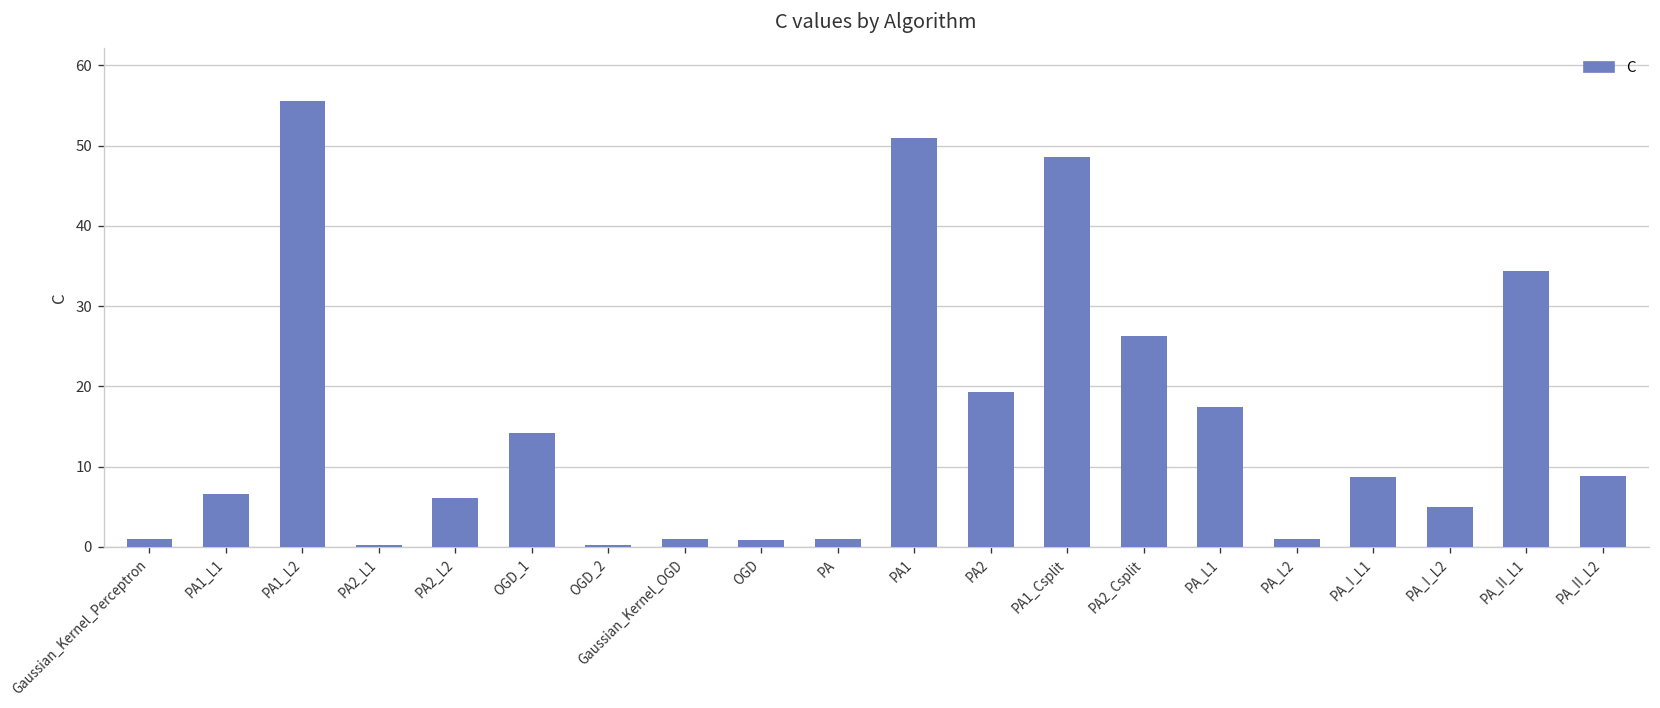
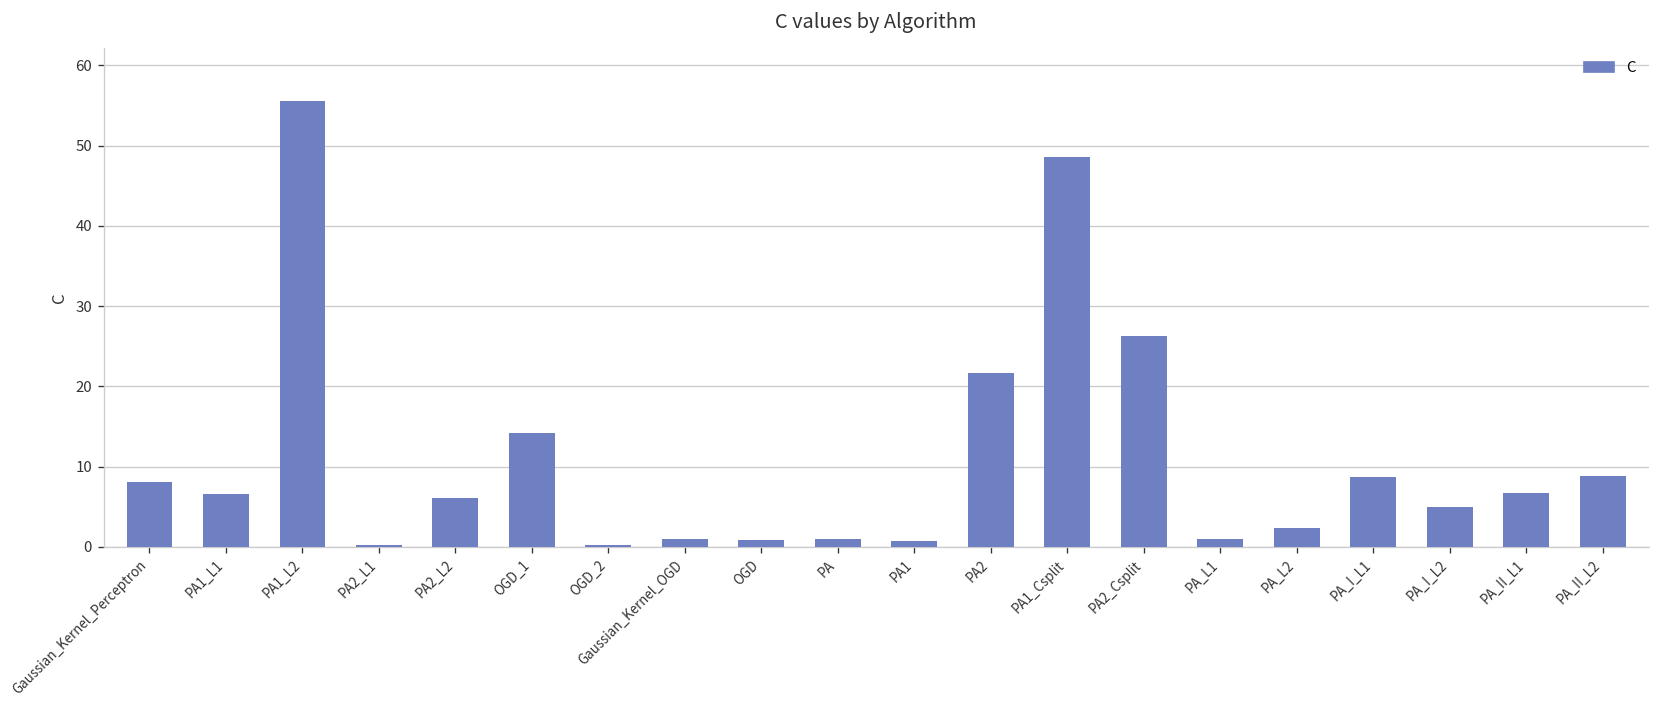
  {
-   "Gaussian_Kernel_Perceptron": 1,
+   "Gaussian_Kernel_Perceptron": 8,
    "PA1_L1": 7,
    "PA1_L2": 56,
    "PA2_L2": 6,
    "OGD_1": 14,
    "Gaussian_Kernel_OGD": 1,
    "OGD": 1,
    "PA": 1,
-   "PA1": 51,
-   "PA2": 19,
+   "PA1": 1,
+   "PA2": 22,
    "PA1_Csplit": 49,
    "PA2_Csplit": 26,
-   "PA_L1": 17,
-   "PA_L2": 1,
+   "PA_L1": 1,
+   "PA_L2": 2,
    "PA_I_L1": 9,
    "PA_I_L2": 5,
-   "PA_II_L1": 34,
+   "PA_II_L1": 7,
    "PA_II_L2": 9
  }
